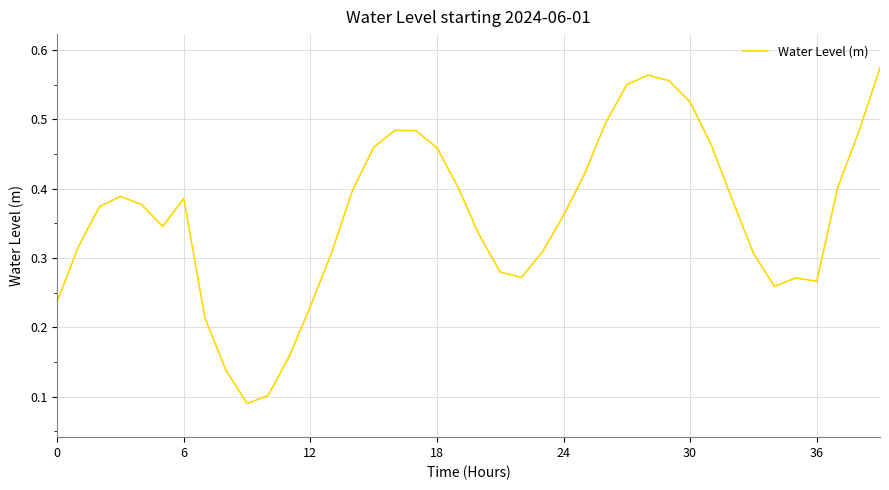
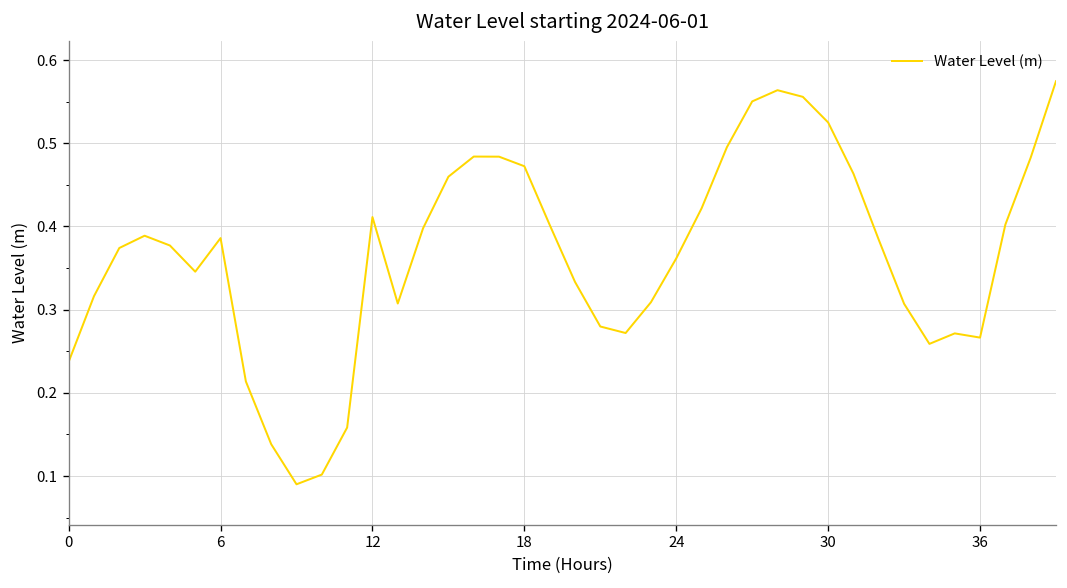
  {
    "0": 0.24,
    "6": 0.39,
-   "12": 0.23,
-   "18": 0.46,
+   "12": 0.41,
+   "18": 0.47,
    "24": 0.36,
    "30": 0.53,
    "36": 0.27
  }
